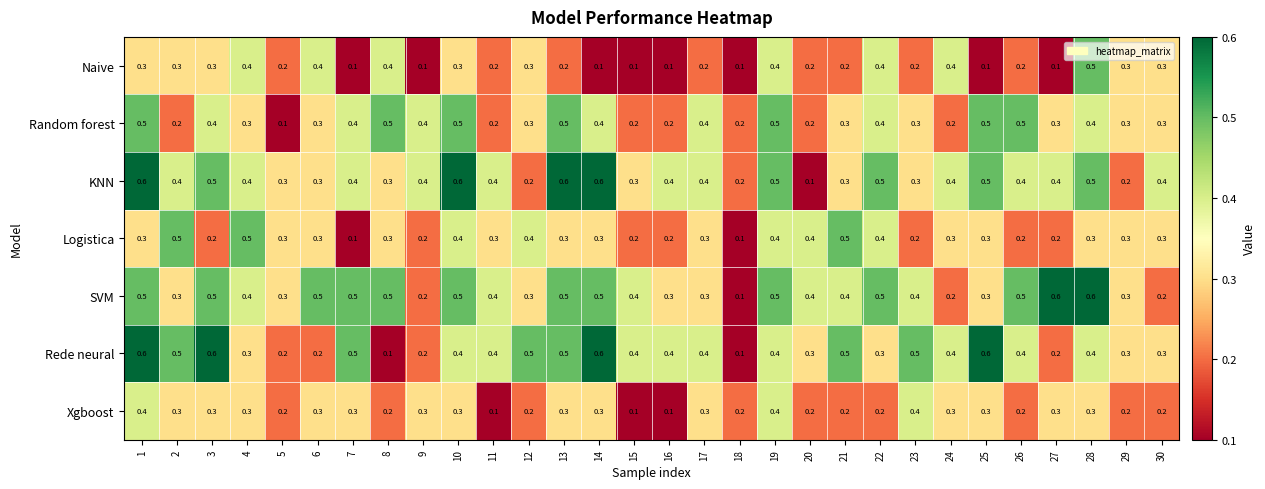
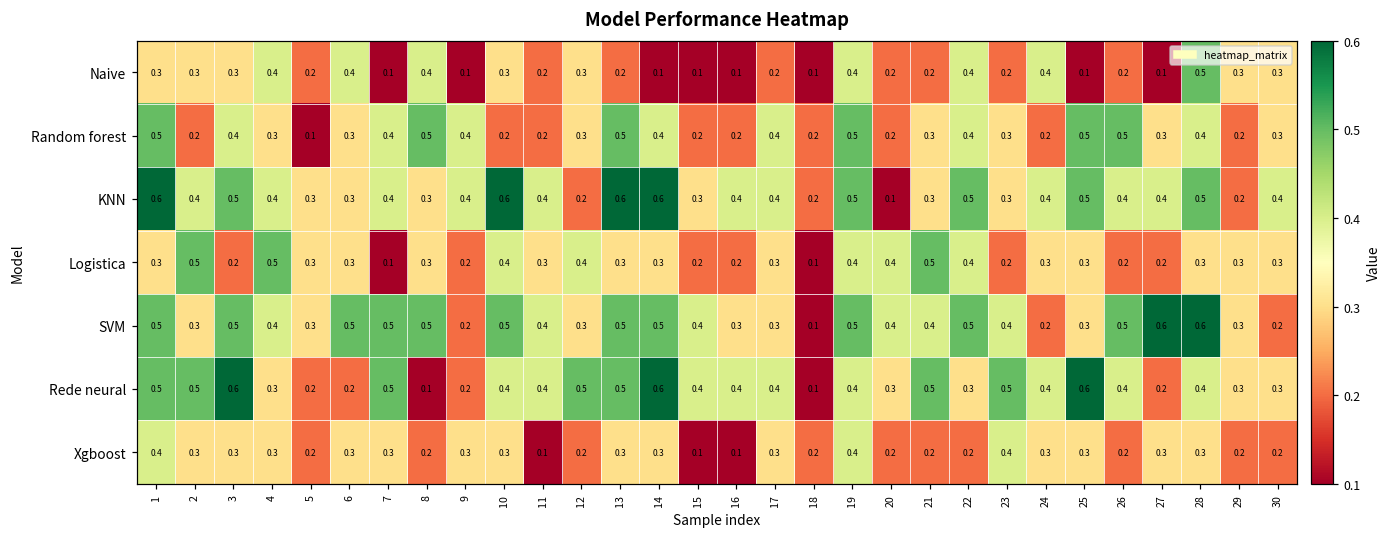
  {
    "Random forest": {
      "1": 0.5,
      "2": 0.2,
      "3": 0.4,
      "4": 0.3,
      "5": 0.1,
      "6": 0.3,
      "7": 0.4,
      "8": 0.5,
      "9": 0.4,
-     "10": 0.5,
+     "10": 0.2,
      "11": 0.2,
      "12": 0.3,
      "13": 0.5,
      "14": 0.4,
      "15": 0.2,
      "16": 0.2,
      "17": 0.4,
      "18": 0.2,
      "19": 0.5,
      "20": 0.2,
      "21": 0.3,
      "22": 0.4,
      "23": 0.3,
      "24": 0.2,
      "25": 0.5,
      "26": 0.5,
      "27": 0.3,
      "28": 0.4,
-     "29": 0.3,
+     "29": 0.2,
      "30": 0.3
    },
    "Rede neural": {
-     "1": 0.6,
+     "1": 0.5,
      "2": 0.5,
      "3": 0.6,
      "4": 0.3,
      "5": 0.2,
      "6": 0.2,
      "7": 0.5,
      "8": 0.1,
      "9": 0.2,
      "10": 0.4,
      "11": 0.4,
      "12": 0.5,
      "13": 0.5,
      "14": 0.6,
      "15": 0.4,
      "16": 0.4,
      "17": 0.4,
      "18": 0.1,
      "19": 0.4,
      "20": 0.3,
      "21": 0.5,
      "22": 0.3,
      "23": 0.5,
      "24": 0.4,
      "25": 0.6,
      "26": 0.4,
      "27": 0.2,
      "28": 0.4,
      "29": 0.3,
      "30": 0.3
    }
  }
